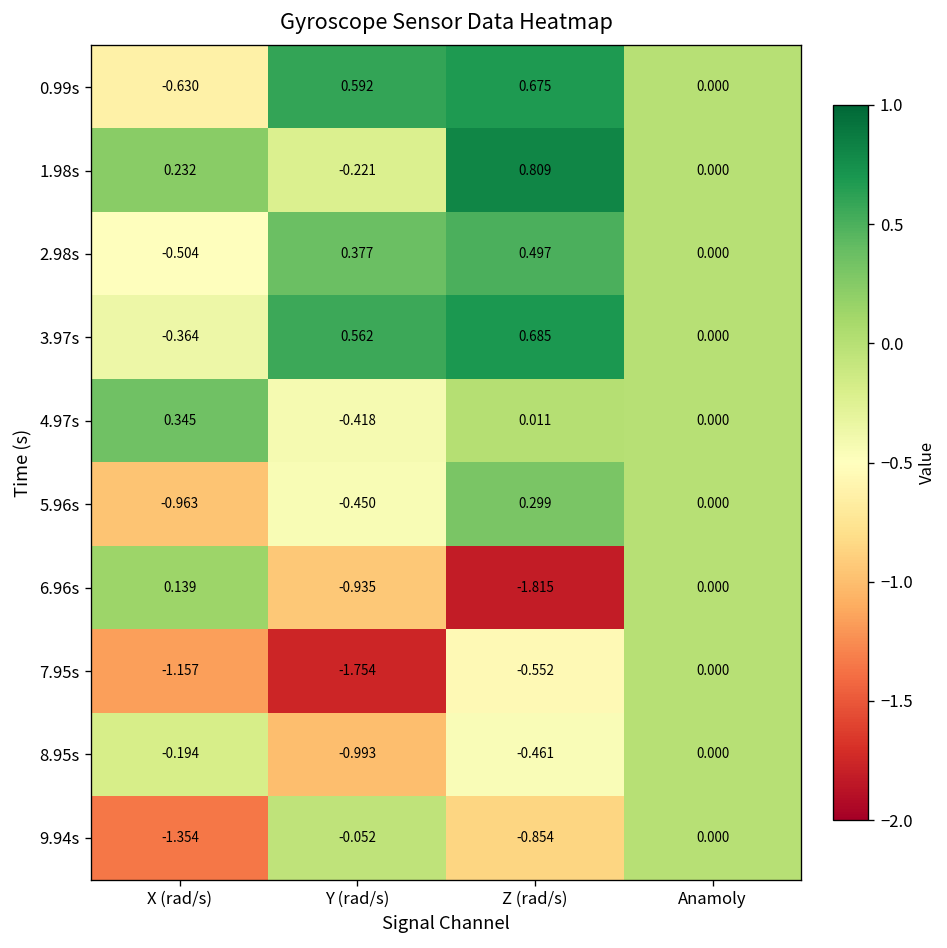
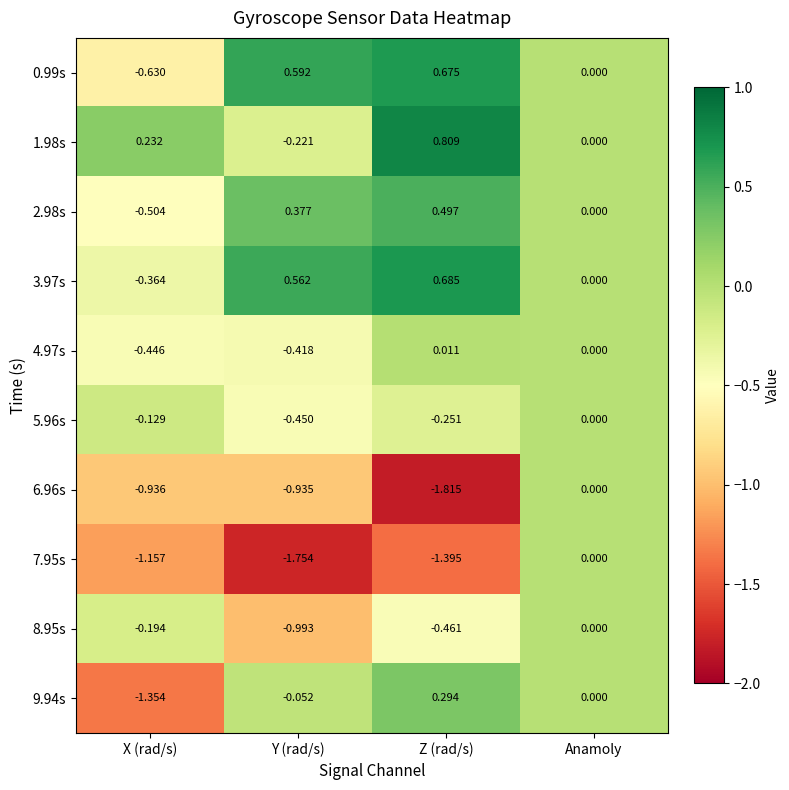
  {
    "0.99s": {
      "X (rad/s)": -0.630,
      "Y (rad/s)": 0.592,
      "Z (rad/s)": 0.675,
      "Anamoly": 0.000
    },
    "1.98s": {
      "X (rad/s)": 0.232,
      "Y (rad/s)": -0.221,
      "Z (rad/s)": 0.809,
      "Anamoly": 0.000
    },
    "2.98s": {
      "X (rad/s)": -0.504,
      "Y (rad/s)": 0.377,
      "Z (rad/s)": 0.497,
      "Anamoly": 0.000
    },
    "3.97s": {
      "X (rad/s)": -0.364,
      "Y (rad/s)": 0.562,
      "Z (rad/s)": 0.685,
      "Anamoly": 0.000
    },
    "4.97s": {
-     "X (rad/s)": 0.345,
+     "X (rad/s)": -0.446,
      "Y (rad/s)": -0.418,
      "Z (rad/s)": 0.011,
      "Anamoly": 0.000
    },
    "5.96s": {
-     "X (rad/s)": -0.963,
+     "X (rad/s)": -0.129,
      "Y (rad/s)": -0.450,
-     "Z (rad/s)": 0.299,
+     "Z (rad/s)": -0.251,
      "Anamoly": 0.000
    },
    "6.96s": {
-     "X (rad/s)": 0.139,
+     "X (rad/s)": -0.936,
      "Y (rad/s)": -0.935,
      "Z (rad/s)": -1.815,
      "Anamoly": 0.000
    },
    "7.95s": {
      "X (rad/s)": -1.157,
      "Y (rad/s)": -1.754,
-     "Z (rad/s)": -0.552,
+     "Z (rad/s)": -1.395,
      "Anamoly": 0.000
    },
    "8.95s": {
      "X (rad/s)": -0.194,
      "Y (rad/s)": -0.993,
      "Z (rad/s)": -0.461,
      "Anamoly": 0.000
    },
    "9.94s": {
      "X (rad/s)": -1.354,
      "Y (rad/s)": -0.052,
-     "Z (rad/s)": -0.854,
+     "Z (rad/s)": 0.294,
      "Anamoly": 0.000
    }
  }
